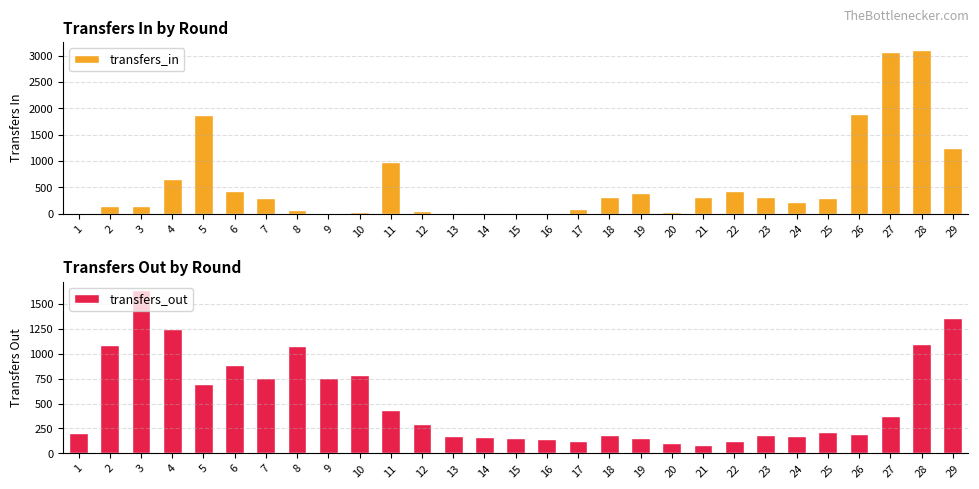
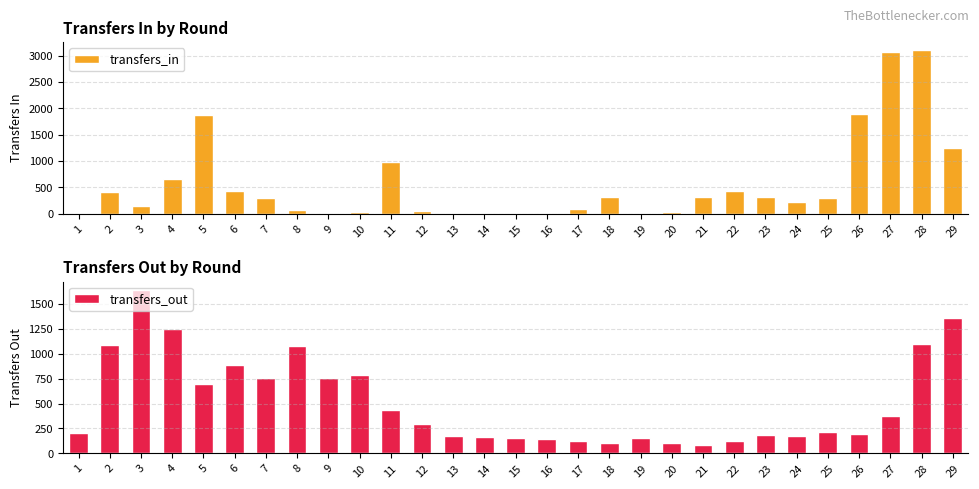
  {
    "Transfers In by Round": {
      "1": 0,
-     "2": 100,
+     "2": 400,
      "3": 100,
      "4": 700,
      "5": 1900,
      "6": 400,
      "7": 300,
      "8": 100,
      "11": 1000,
      "17": 100,
      "18": 300,
-     "19": 400,
+     "19": 0,
      "21": 300,
      "22": 400,
      "23": 300,
      "24": 200,
      "25": 300,
      "26": 1900,
      "27": 3100,
      "28": 3100,
      "29": 1200
    },
    "Transfers Out by Round": {
      "1": 200,
      "2": 1100,
      "4": 1200,
      "5": 700,
      "6": 900,
      "7": 800,
      "8": 1100,
      "9": 800,
      "10": 800,
      "11": 400,
      "12": 300,
      "13": 200,
      "14": 200,
      "15": 200,
      "16": 100,
      "17": 100,
-     "18": 200,
+     "18": 100,
      "19": 200,
      "20": 100,
      "21": 100,
      "22": 100,
      "23": 200,
      "24": 200,
      "25": 200,
      "26": 200,
      "27": 400,
      "28": 1100,
      "29": 1400
    }
  }
